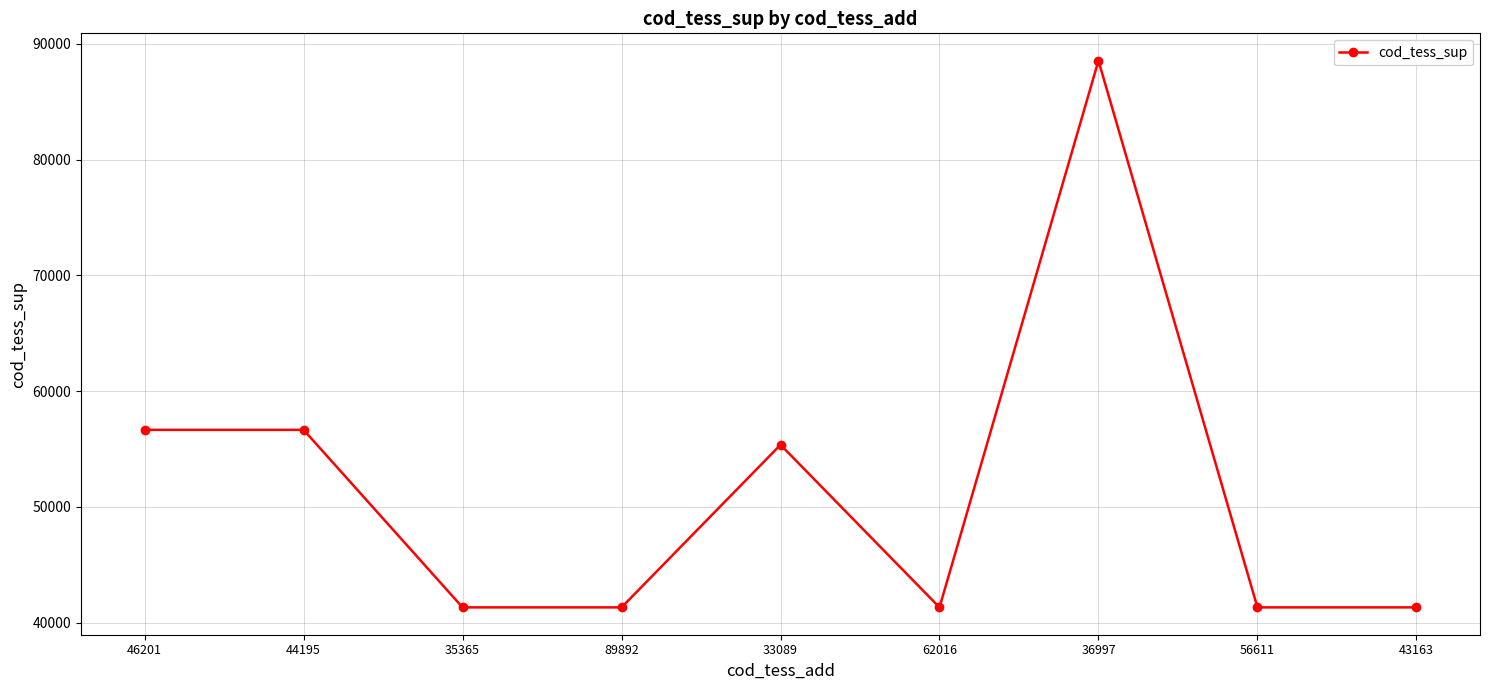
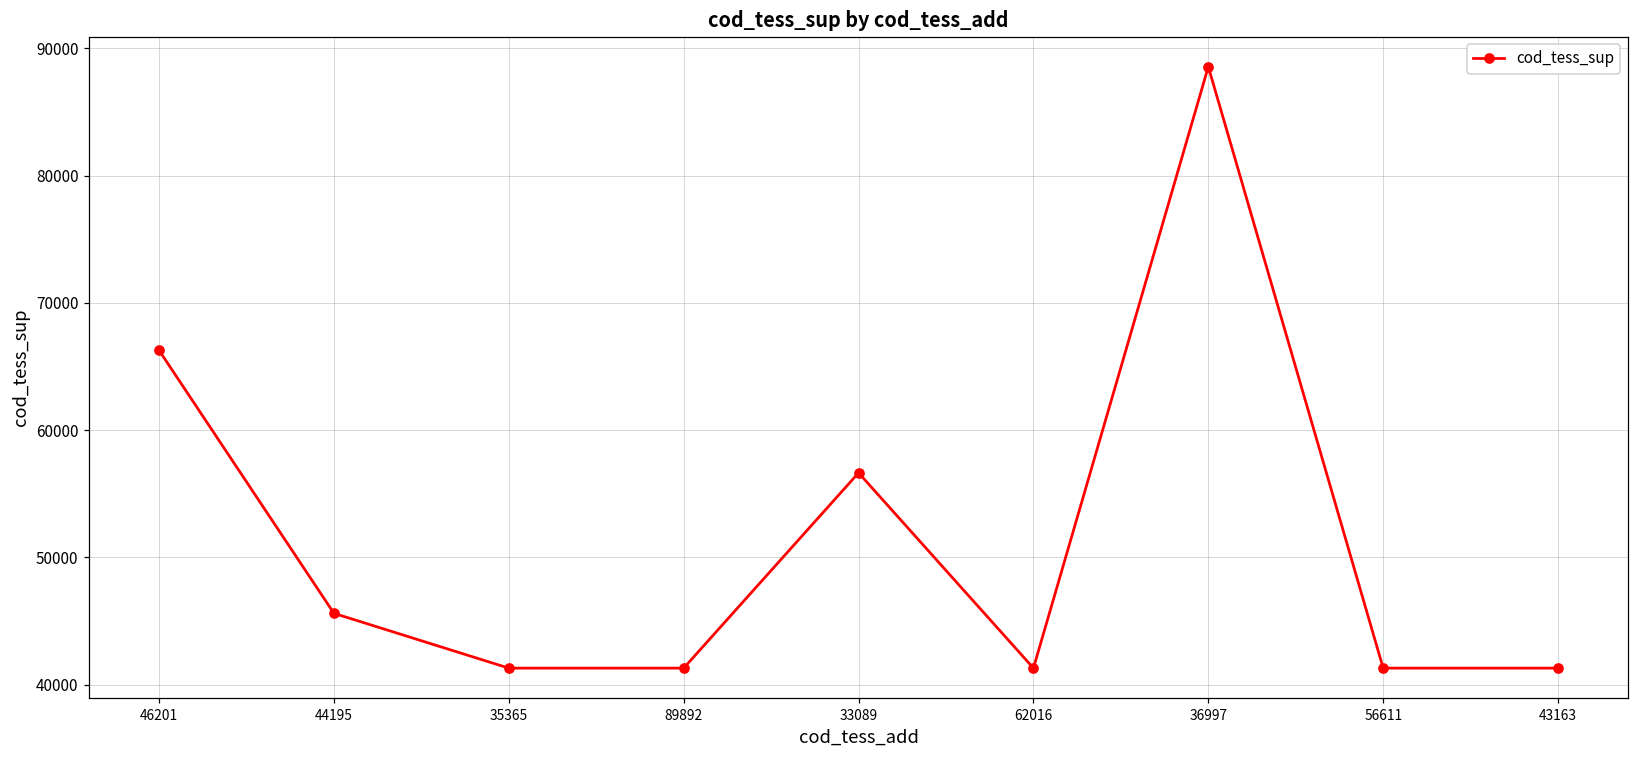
  {
-   "46201": 56700,
-   "44195": 56700,
+   "46201": 66300,
+   "44195": 45600,
    "35365": 41300,
    "89892": 41300,
-   "33089": 55400,
+   "33089": 56700,
    "62016": 41300,
    "36997": 88600,
    "56611": 41300,
    "43163": 41300
  }
